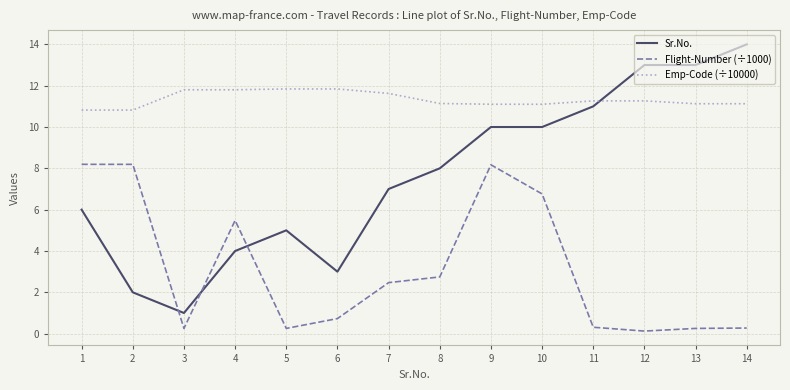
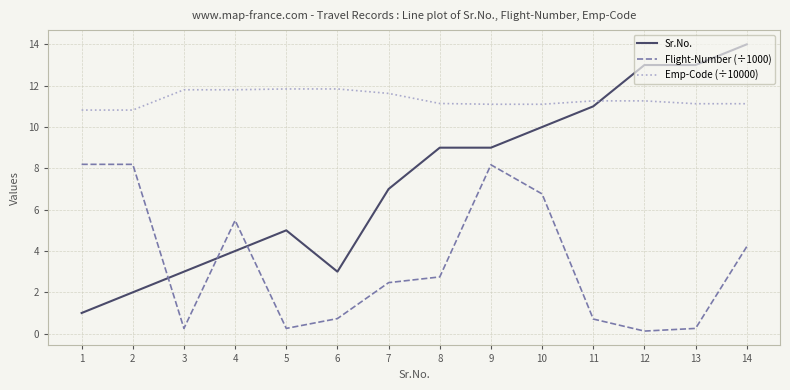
  {
    "Sr.No.": {
-     "1": 6,
+     "1": 1,
      "2": 2,
-     "3": 1,
+     "3": 3,
      "4": 4,
      "5": 5,
      "6": 3,
      "7": 7,
-     "8": 8,
-     "9": 10,
+     "8": 9,
+     "9": 9,
      "10": 10,
      "11": 11
    },
    "Flight-Number (÷1000)": {
      "1": 8.2,
      "2": 8.2,
      "3": 0.3,
      "4": 5.5,
      "5": 0.3,
      "6": 0.7,
      "7": 2.5,
      "8": 2.7,
      "9": 8.2,
      "10": 6.8,
-     "11": 0.3,
+     "11": 0.7,
      "12": 0.1,
      "13": 0.3,
-     "14": 0.3
+     "14": 4.2
    },
    "Emp-Code (÷10000)": {
      "1": 10.8,
      "2": 10.8,
      "3": 11.8,
      "4": 11.8,
      "5": 11.8,
      "6": 11.8,
      "7": 11.6,
      "8": 11.1,
      "9": 11.1,
      "10": 11.1,
      "11": 11.3,
      "12": 11.3,
      "13": 11.1,
      "14": 11.1
    }
  }
